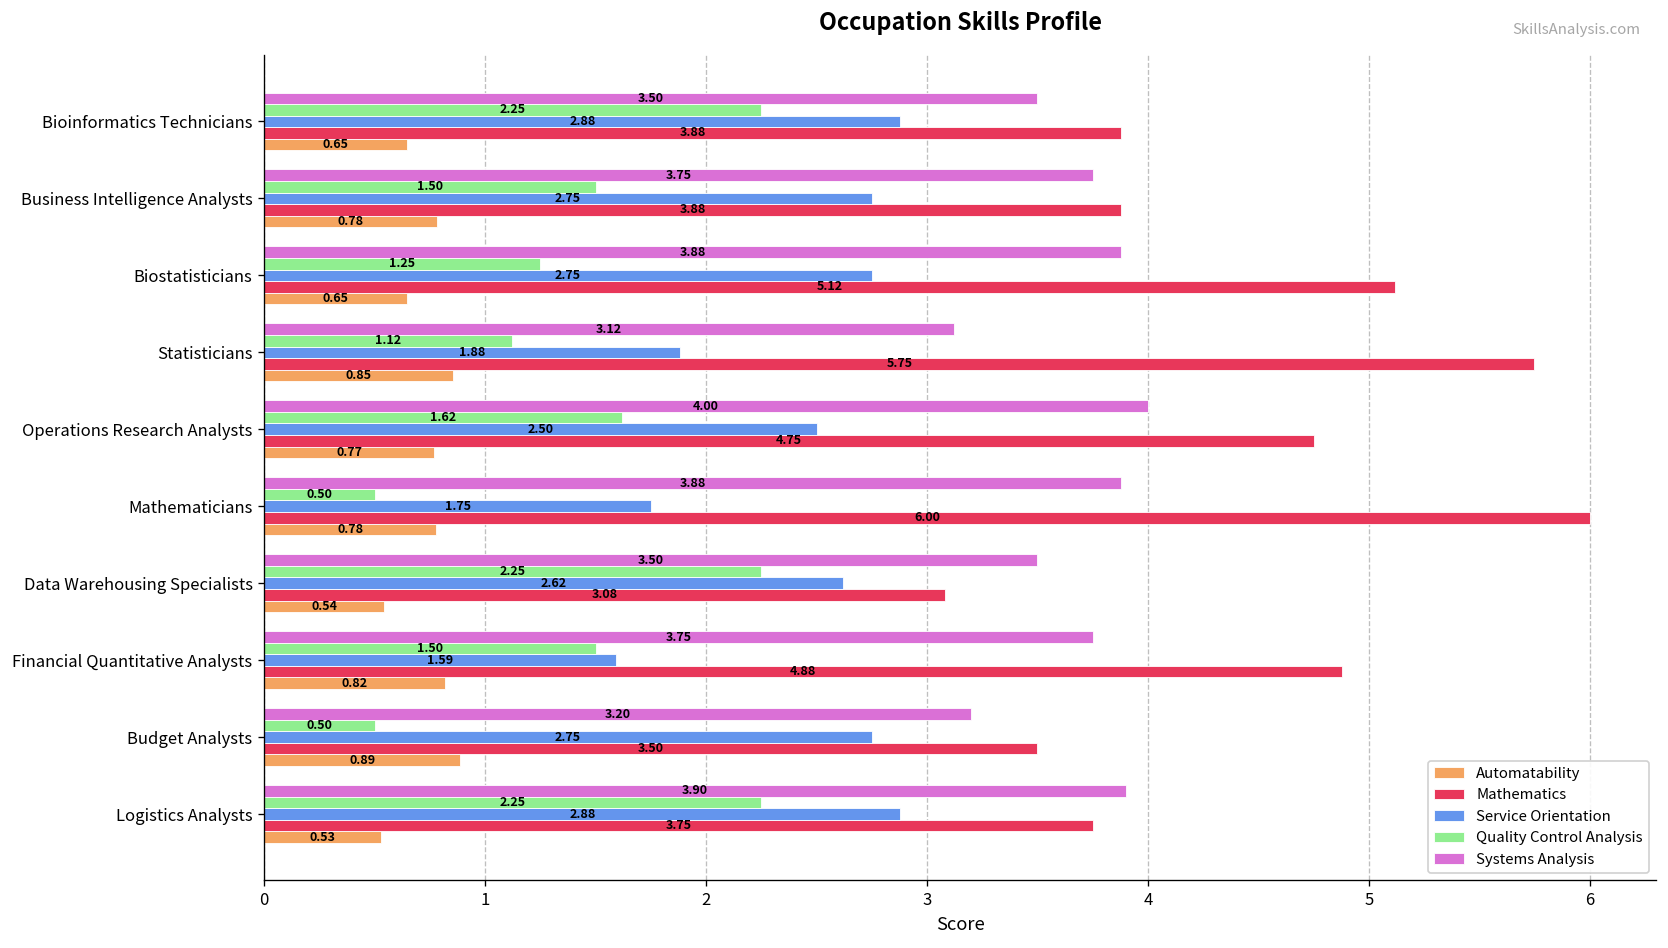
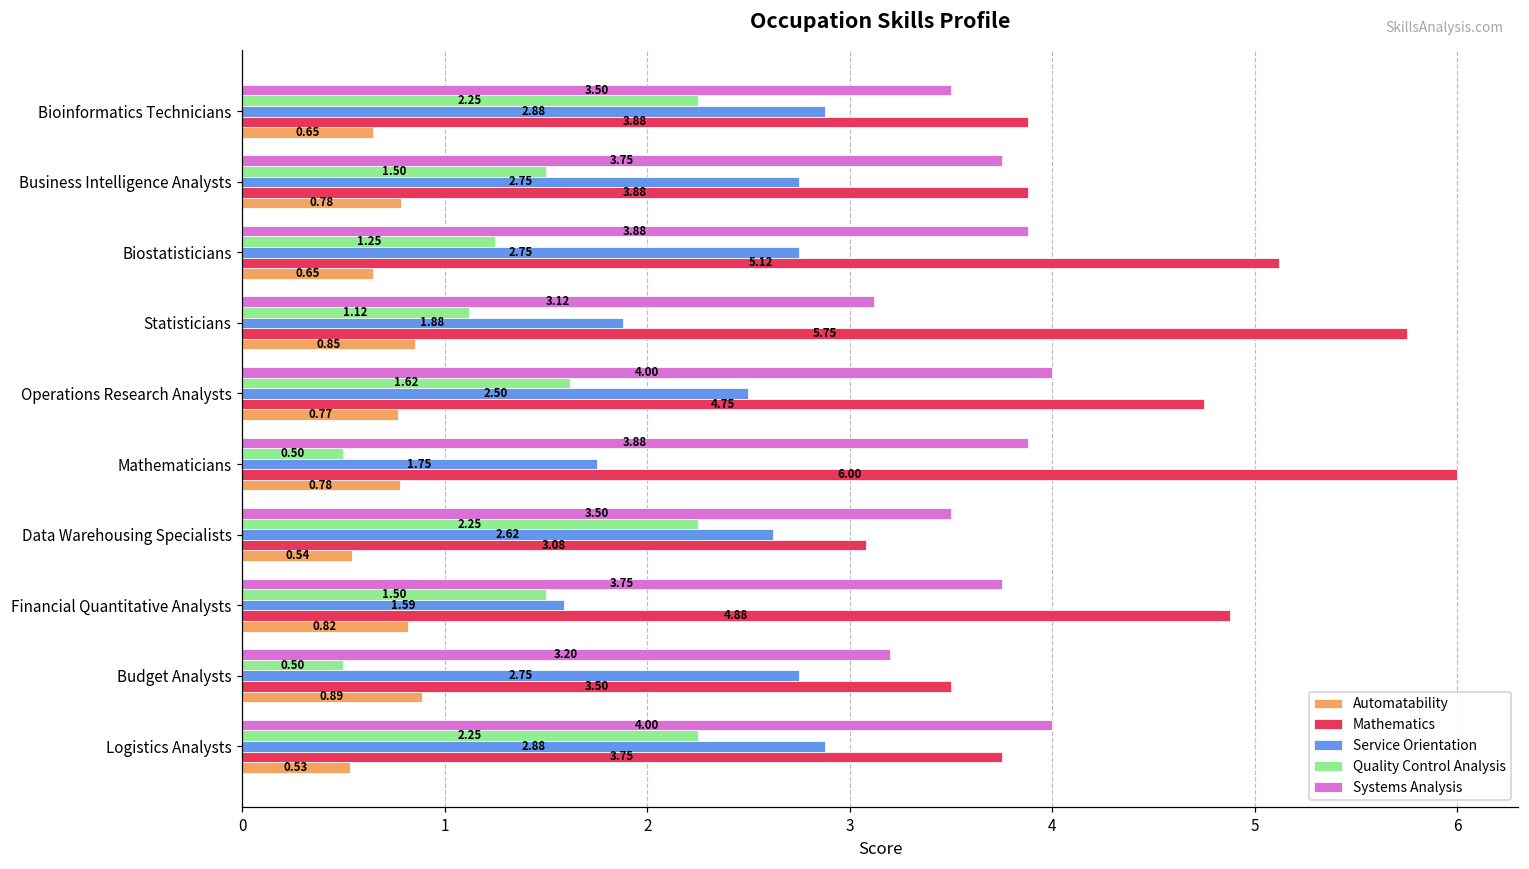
  {
    "Automatability": {
      "Bioinformatics Technicians": 0.65,
      "Business Intelligence Analysts": 0.78,
      "Biostatisticians": 0.65,
      "Statisticians": 0.85,
      "Operations Research Analysts": 0.77,
      "Mathematicians": 0.78,
      "Data Warehousing Specialists": 0.54,
      "Financial Quantitative Analysts": 0.82,
      "Budget Analysts": 0.89,
      "Logistics Analysts": 0.53
    },
    "Mathematics": {
      "Bioinformatics Technicians": 3.88,
      "Business Intelligence Analysts": 3.88,
      "Biostatisticians": 5.12,
      "Statisticians": 5.75,
      "Operations Research Analysts": 4.75,
      "Mathematicians": 6.00,
      "Data Warehousing Specialists": 3.08,
      "Financial Quantitative Analysts": 4.88,
      "Budget Analysts": 3.50,
      "Logistics Analysts": 3.75
    },
    "Service Orientation": {
      "Bioinformatics Technicians": 2.88,
      "Business Intelligence Analysts": 2.75,
      "Biostatisticians": 2.75,
      "Statisticians": 1.88,
      "Operations Research Analysts": 2.50,
      "Mathematicians": 1.75,
      "Data Warehousing Specialists": 2.62,
      "Financial Quantitative Analysts": 1.59,
      "Budget Analysts": 2.75,
      "Logistics Analysts": 2.88
    },
    "Quality Control Analysis": {
      "Bioinformatics Technicians": 2.25,
      "Business Intelligence Analysts": 1.50,
      "Biostatisticians": 1.25,
      "Statisticians": 1.12,
      "Operations Research Analysts": 1.62,
      "Mathematicians": 0.50,
      "Data Warehousing Specialists": 2.25,
      "Financial Quantitative Analysts": 1.50,
      "Budget Analysts": 0.50,
      "Logistics Analysts": 2.25
    },
    "Systems Analysis": {
      "Bioinformatics Technicians": 3.50,
      "Business Intelligence Analysts": 3.75,
      "Biostatisticians": 3.88,
      "Statisticians": 3.12,
      "Operations Research Analysts": 4.00,
      "Mathematicians": 3.88,
      "Data Warehousing Specialists": 3.50,
      "Financial Quantitative Analysts": 3.75,
      "Budget Analysts": 3.20,
-     "Logistics Analysts": 3.90
+     "Logistics Analysts": 4.00
    }
  }
